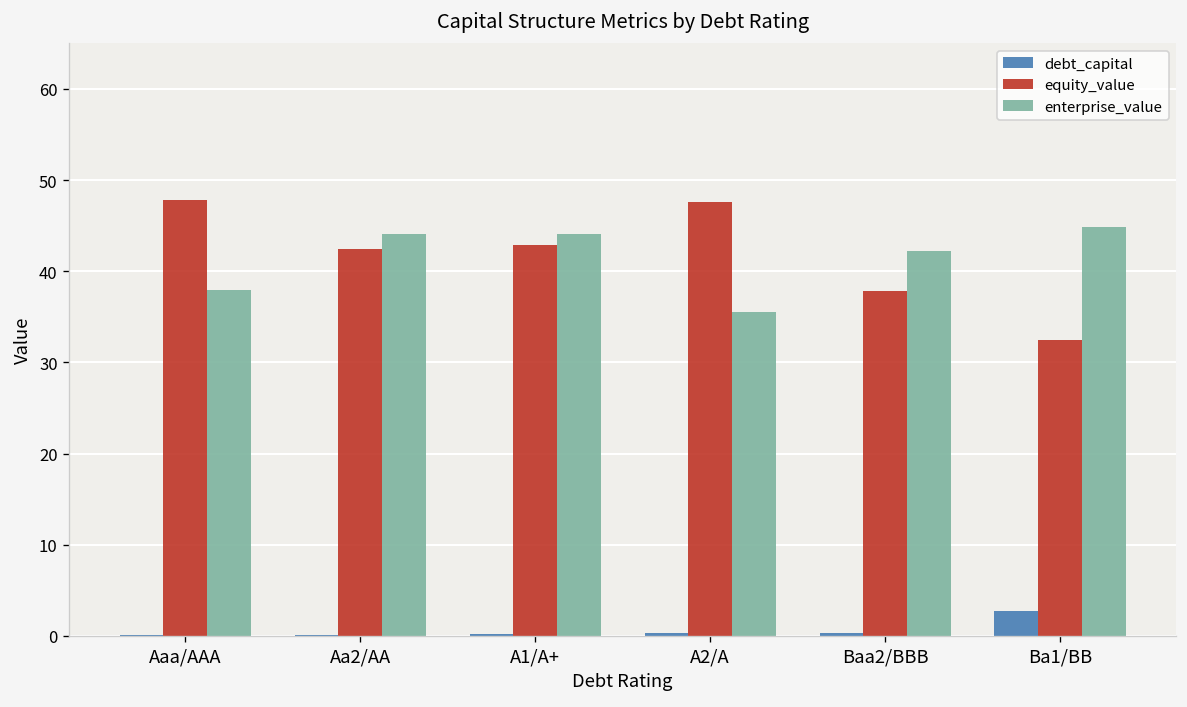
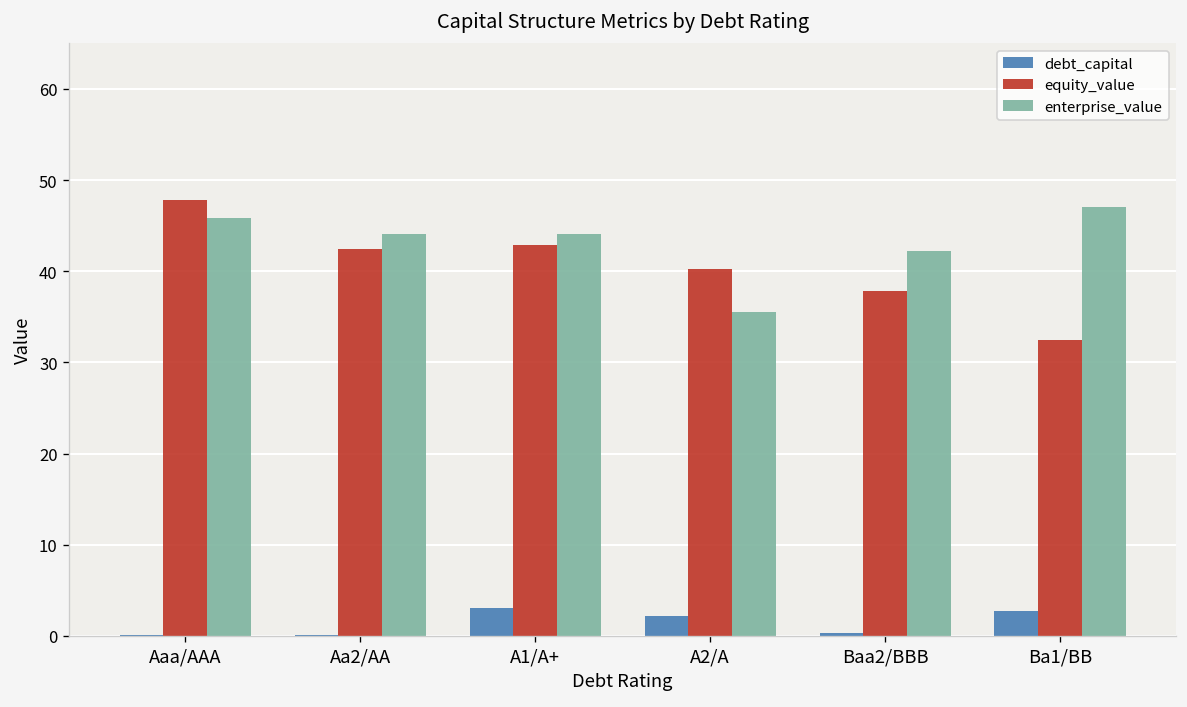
  {
    "debt_capital": {
-     "A1/A+": 0,
-     "A2/A": 0,
+     "A1/A+": 3,
+     "A2/A": 2,
      "Baa2/BBB": 0,
      "Ba1/BB": 3
    },
    "equity_value": {
      "Aaa/AAA": 48,
      "Aa2/AA": 42,
      "A1/A+": 43,
-     "A2/A": 48,
+     "A2/A": 40,
      "Baa2/BBB": 38,
      "Ba1/BB": 33
    },
    "enterprise_value": {
-     "Aaa/AAA": 38,
+     "Aaa/AAA": 46,
      "Aa2/AA": 44,
      "A1/A+": 44,
      "A2/A": 36,
      "Baa2/BBB": 42,
-     "Ba1/BB": 45
+     "Ba1/BB": 47
    }
  }
